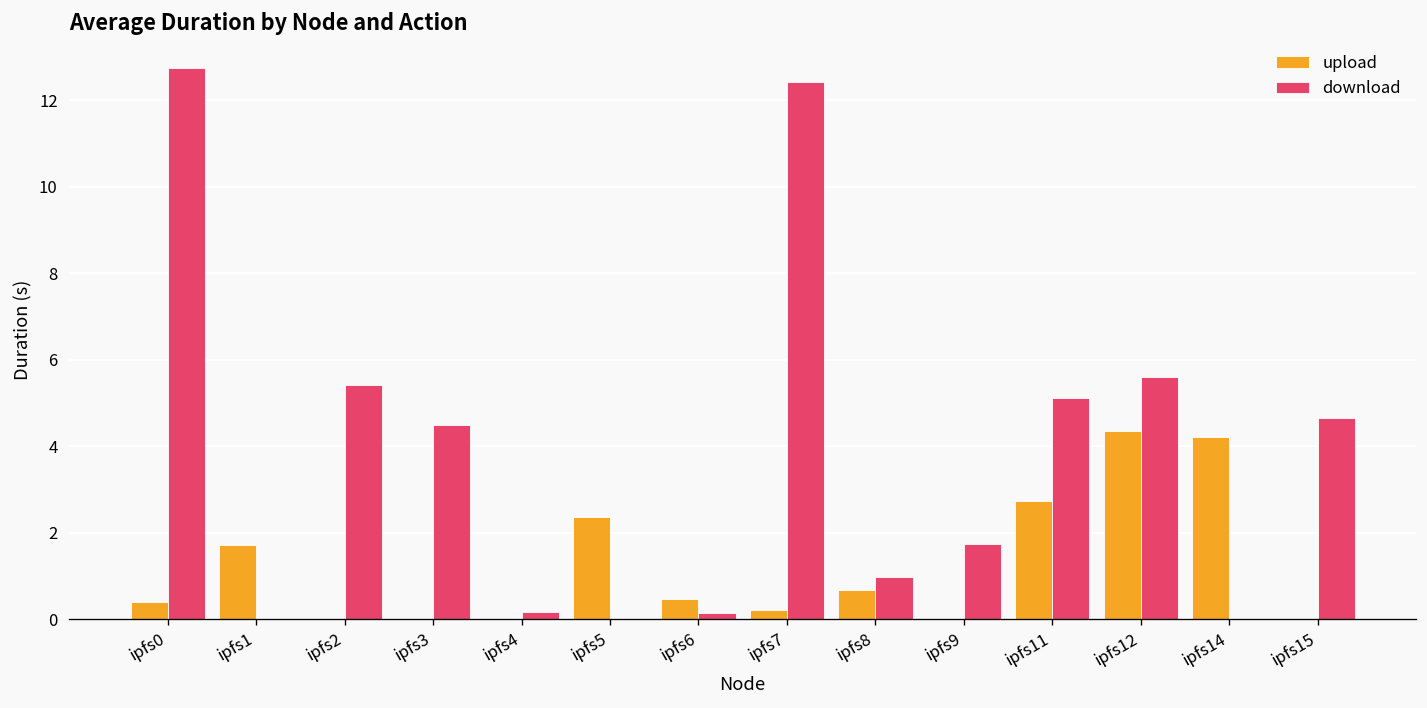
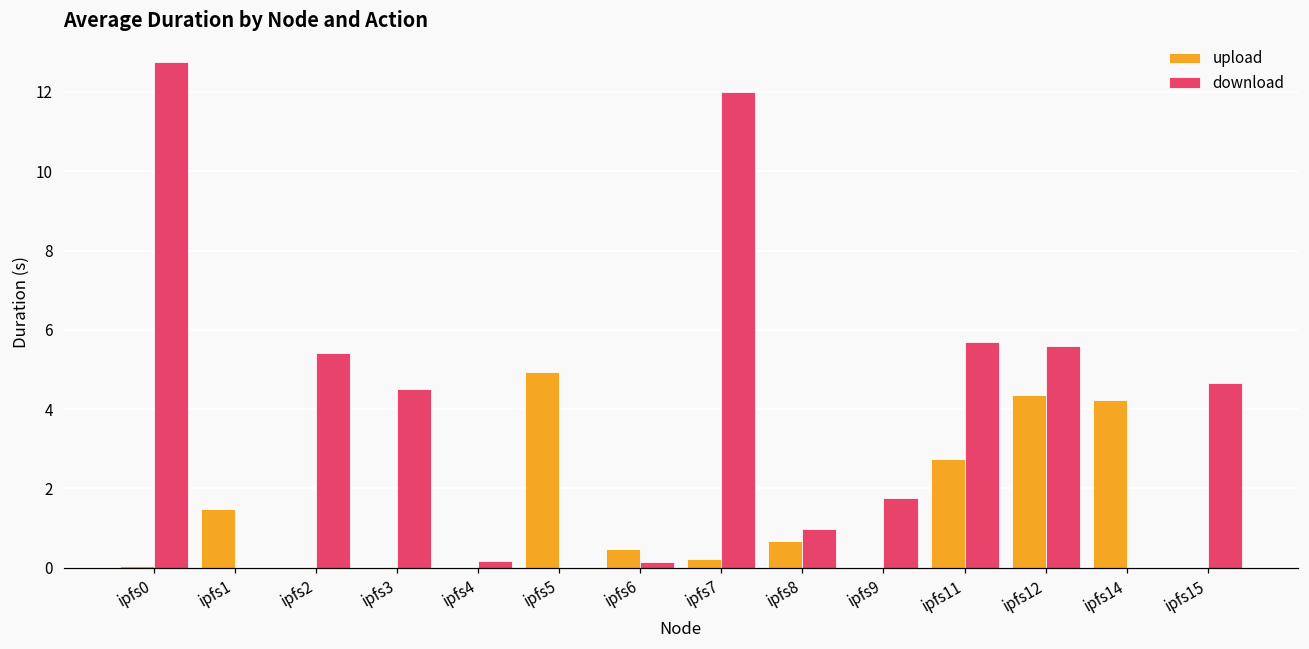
  {
    "upload": {
-     "ipfs0": 0.4,
-     "ipfs1": 1.7,
+     "ipfs0": 0.0,
+     "ipfs1": 1.5,
      "ipfs2": 0.0,
      "ipfs3": 0.0,
      "ipfs4": 0.0,
-     "ipfs5": 2.4,
+     "ipfs5": 4.9,
      "ipfs6": 0.5,
      "ipfs7": 0.2,
      "ipfs8": 0.7,
      "ipfs9": 0.0,
      "ipfs11": 2.7,
      "ipfs12": 4.4,
      "ipfs14": 4.2,
      "ipfs15": 0.0
    },
    "download": {
      "ipfs0": 12.8,
      "ipfs1": 0.0,
      "ipfs2": 5.4,
      "ipfs3": 4.5,
      "ipfs4": 0.2,
      "ipfs5": 0.0,
      "ipfs6": 0.1,
-     "ipfs7": 12.4,
+     "ipfs7": 12.0,
      "ipfs8": 1.0,
      "ipfs9": 1.8,
-     "ipfs11": 5.1,
+     "ipfs11": 5.7,
      "ipfs12": 5.6,
      "ipfs14": 0.0,
      "ipfs15": 4.7
    }
  }
